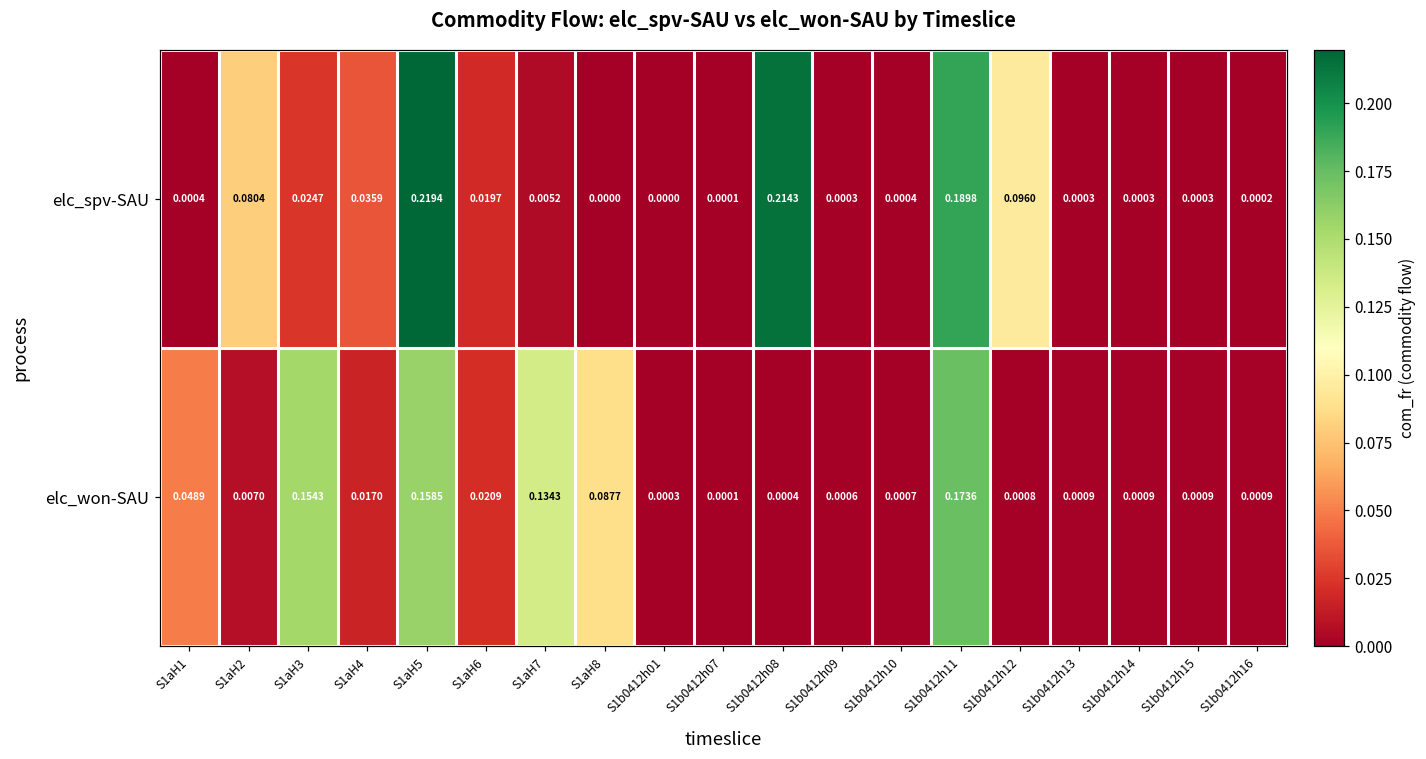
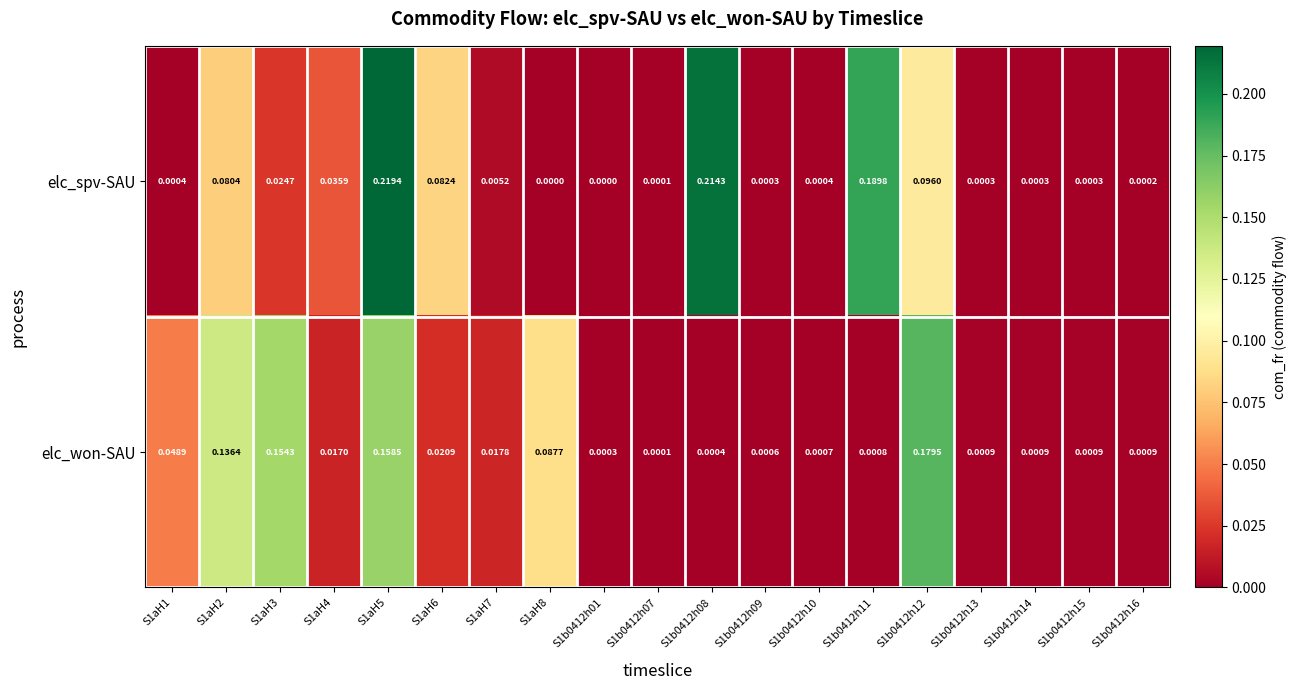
  {
    "elc_spv-SAU": {
      "S1aH1": 0.0004,
      "S1aH2": 0.0804,
      "S1aH3": 0.0247,
      "S1aH4": 0.0359,
      "S1aH5": 0.2194,
-     "S1aH6": 0.0197,
+     "S1aH6": 0.0824,
      "S1aH7": 0.0052,
      "S1aH8": 0.0000,
      "S1b0412h01": 0.0000,
      "S1b0412h07": 0.0001,
      "S1b0412h08": 0.2143,
      "S1b0412h09": 0.0003,
      "S1b0412h10": 0.0004,
      "S1b0412h11": 0.1898,
      "S1b0412h12": 0.0960,
      "S1b0412h13": 0.0003,
      "S1b0412h14": 0.0003,
      "S1b0412h15": 0.0003,
      "S1b0412h16": 0.0002
    },
    "elc_won-SAU": {
      "S1aH1": 0.0489,
-     "S1aH2": 0.0070,
+     "S1aH2": 0.1364,
      "S1aH3": 0.1543,
      "S1aH4": 0.0170,
      "S1aH5": 0.1585,
      "S1aH6": 0.0209,
-     "S1aH7": 0.1343,
+     "S1aH7": 0.0178,
      "S1aH8": 0.0877,
      "S1b0412h01": 0.0003,
      "S1b0412h07": 0.0001,
      "S1b0412h08": 0.0004,
      "S1b0412h09": 0.0006,
      "S1b0412h10": 0.0007,
-     "S1b0412h11": 0.1736,
-     "S1b0412h12": 0.0008,
+     "S1b0412h11": 0.0008,
+     "S1b0412h12": 0.1795,
      "S1b0412h13": 0.0009,
      "S1b0412h14": 0.0009,
      "S1b0412h15": 0.0009,
      "S1b0412h16": 0.0009
    }
  }
